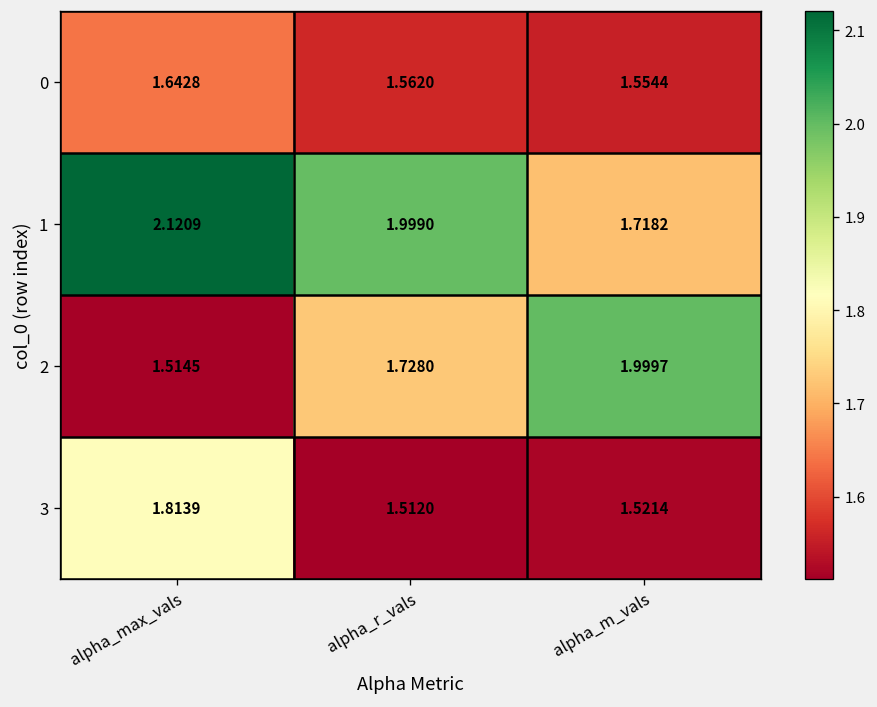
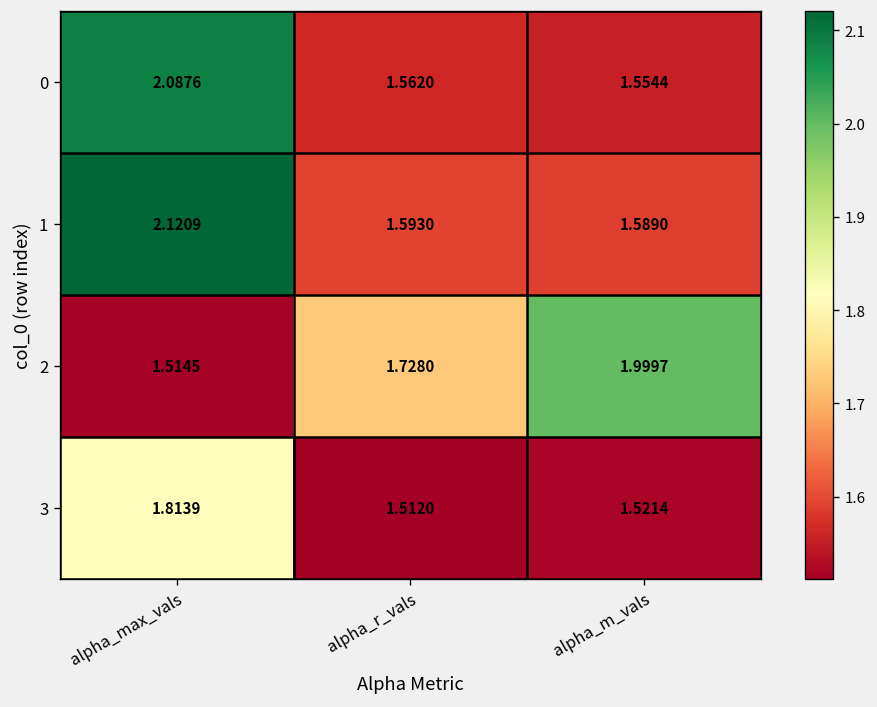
  {
    "0": {
-     "alpha_max_vals": 1.6428,
+     "alpha_max_vals": 2.0876,
      "alpha_r_vals": 1.5620,
      "alpha_m_vals": 1.5544
    },
    "1": {
      "alpha_max_vals": 2.1209,
-     "alpha_r_vals": 1.9990,
-     "alpha_m_vals": 1.7182
+     "alpha_r_vals": 1.5930,
+     "alpha_m_vals": 1.5890
    },
    "2": {
      "alpha_max_vals": 1.5145,
      "alpha_r_vals": 1.7280,
      "alpha_m_vals": 1.9997
    },
    "3": {
      "alpha_max_vals": 1.8139,
      "alpha_r_vals": 1.5120,
      "alpha_m_vals": 1.5214
    }
  }
